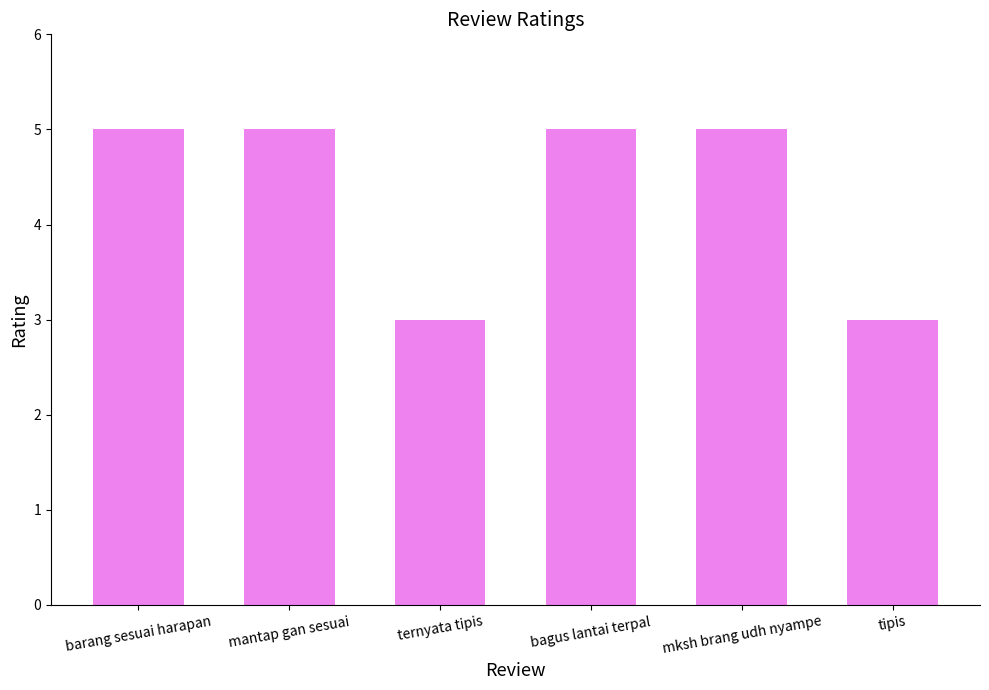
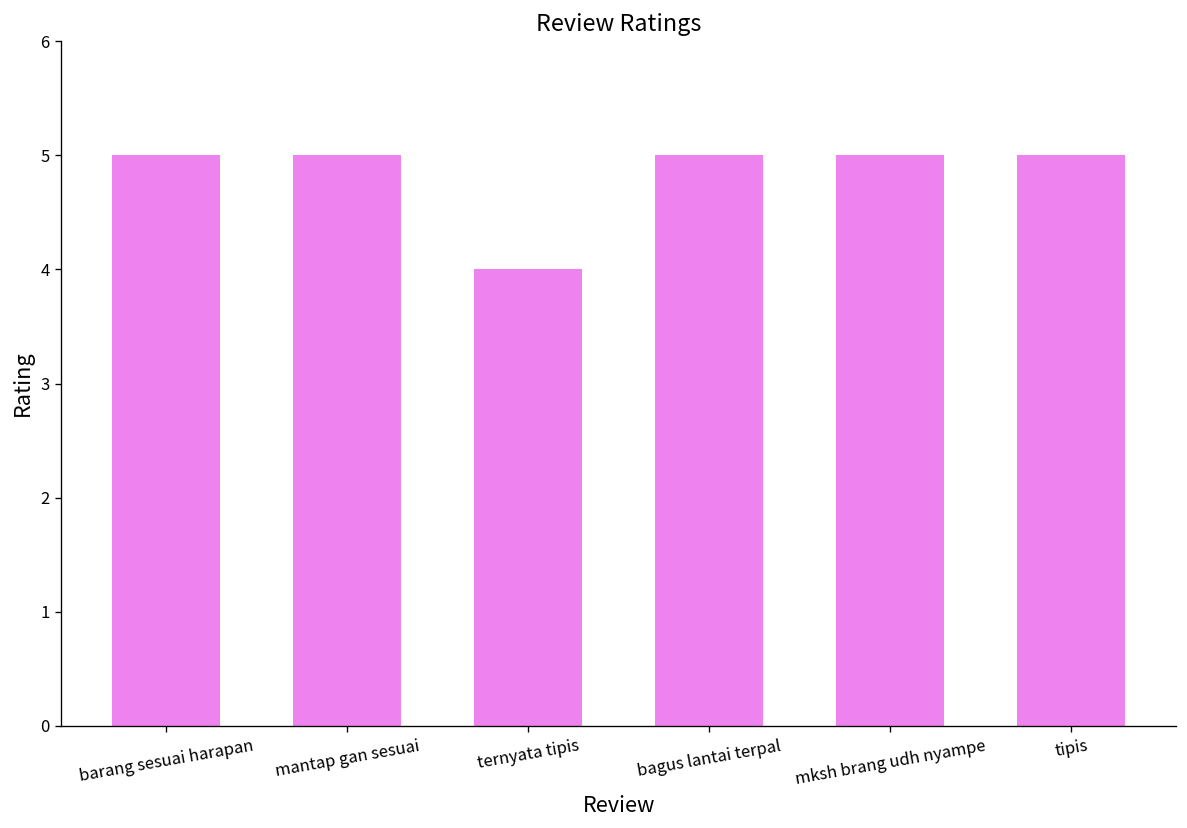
  {
    "barang sesuai harapan": 5,
    "mantap gan sesuai": 5,
-   "ternyata tipis": 3,
+   "ternyata tipis": 4,
    "bagus lantai terpal": 5,
    "mksh brang udh nyampe": 5,
-   "tipis": 3
+   "tipis": 5
  }
